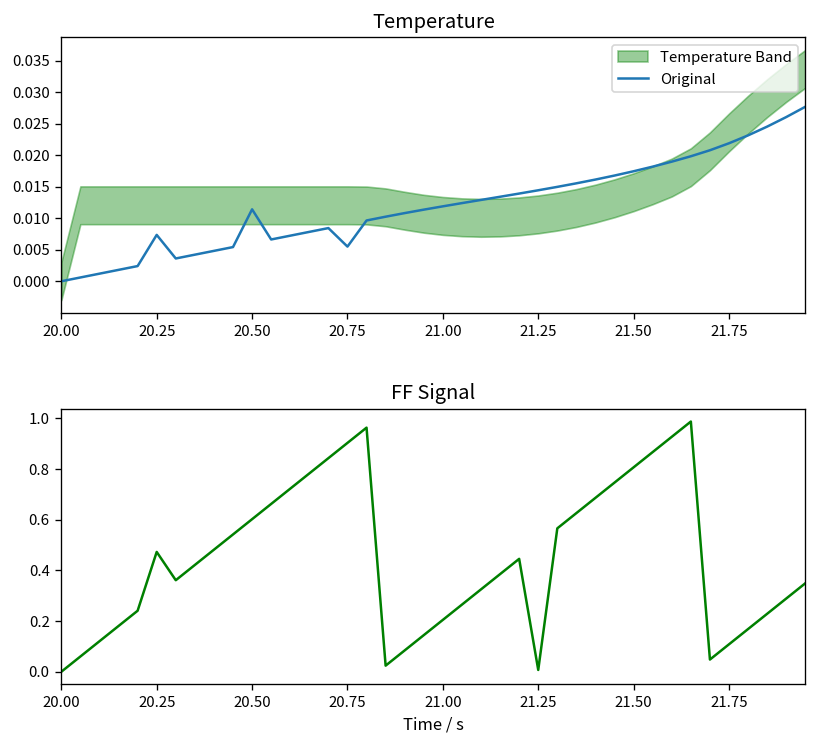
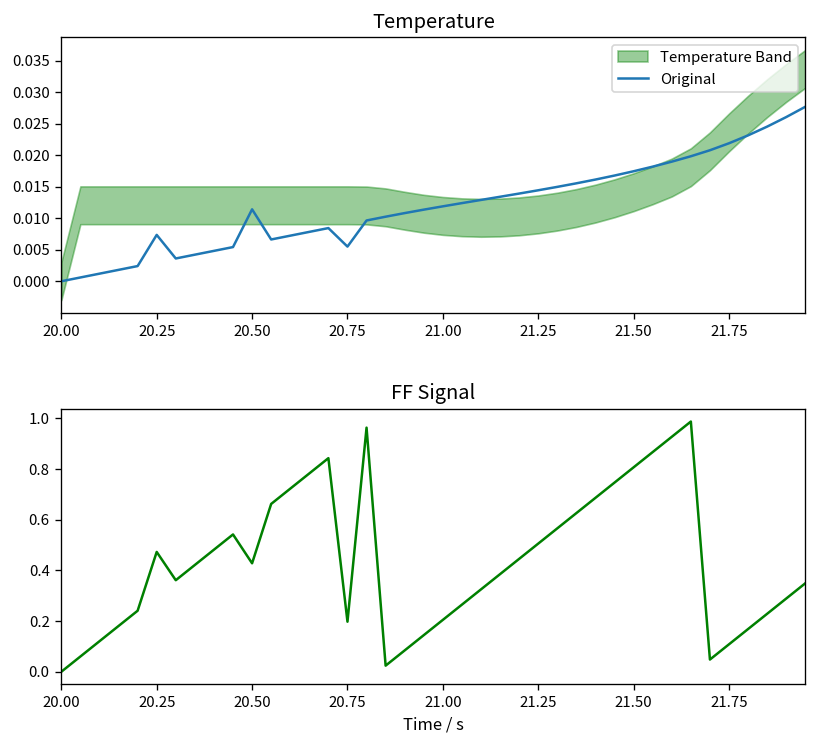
  {
    "Temperature": {
      "Original": {
        "20.00": 0.000,
        "20.25": 0.007,
        "20.50": 0.011,
        "20.75": 0.005,
        "21.00": 0.012,
        "21.25": 0.014,
        "21.75": 0.022
      }
    },
    "FF Signal": {
      "20.00": 0.00,
      "20.25": 0.47,
-     "20.50": 0.60,
-     "20.75": 0.90,
+     "20.50": 0.43,
+     "20.75": 0.20,
      "21.00": 0.20,
-     "21.25": 0.01,
+     "21.25": 0.51,
      "21.50": 0.81,
      "21.75": 0.11
    }
  }
